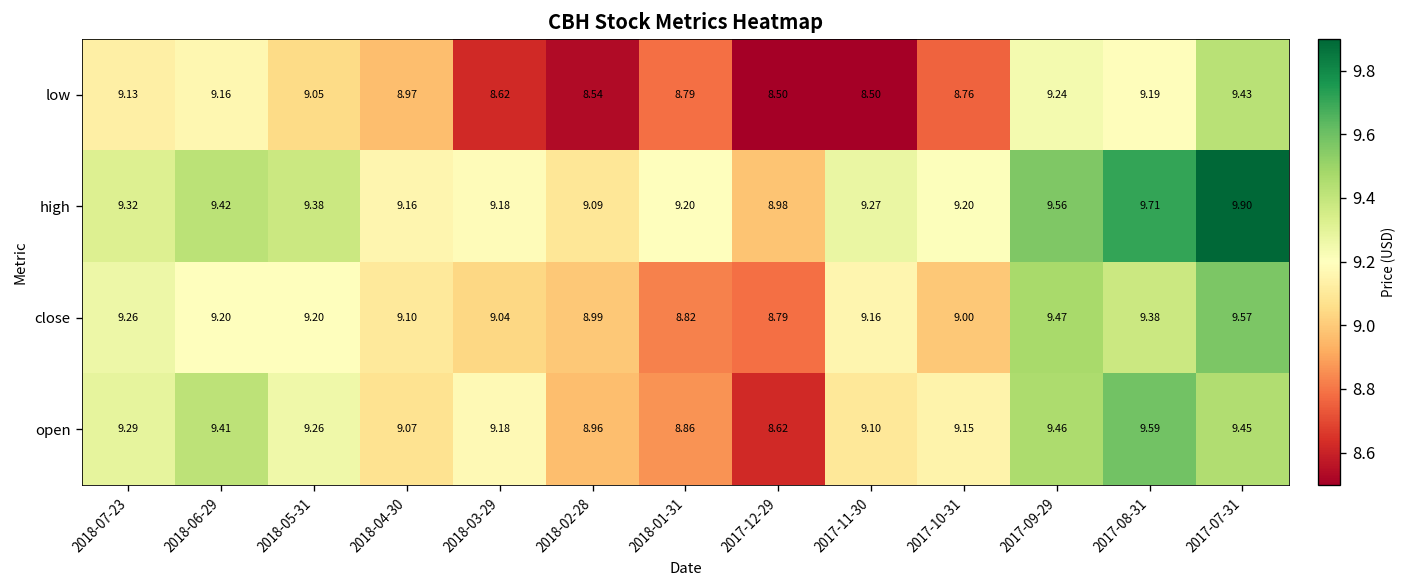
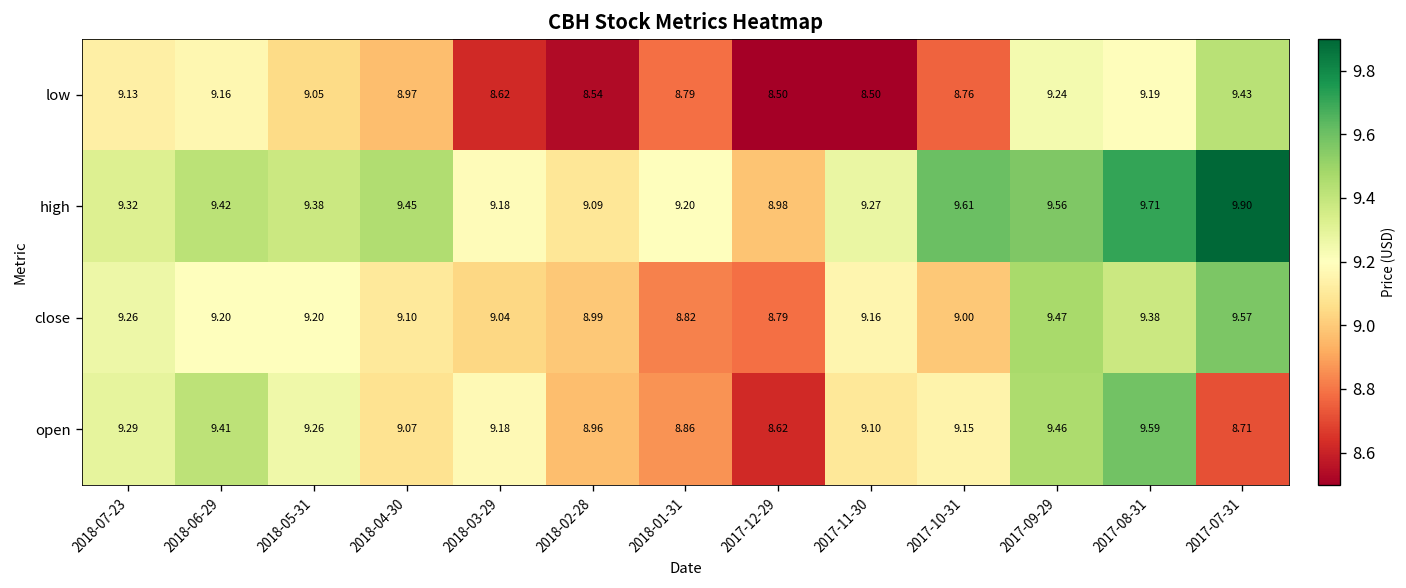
  {
    "low": {
      "2018-07-23": 9.13,
      "2018-06-29": 9.16,
      "2018-05-31": 9.05,
      "2018-04-30": 8.97,
      "2018-03-29": 8.62,
      "2018-02-28": 8.54,
      "2018-01-31": 8.79,
      "2017-12-29": 8.50,
      "2017-11-30": 8.50,
      "2017-10-31": 8.76,
      "2017-09-29": 9.24,
      "2017-08-31": 9.19,
      "2017-07-31": 9.43
    },
    "high": {
      "2018-07-23": 9.32,
      "2018-06-29": 9.42,
      "2018-05-31": 9.38,
-     "2018-04-30": 9.16,
+     "2018-04-30": 9.45,
      "2018-03-29": 9.18,
      "2018-02-28": 9.09,
      "2018-01-31": 9.20,
      "2017-12-29": 8.98,
      "2017-11-30": 9.27,
-     "2017-10-31": 9.20,
+     "2017-10-31": 9.61,
      "2017-09-29": 9.56,
      "2017-08-31": 9.71,
      "2017-07-31": 9.90
    },
    "close": {
      "2018-07-23": 9.26,
      "2018-06-29": 9.20,
      "2018-05-31": 9.20,
      "2018-04-30": 9.10,
      "2018-03-29": 9.04,
      "2018-02-28": 8.99,
      "2018-01-31": 8.82,
      "2017-12-29": 8.79,
      "2017-11-30": 9.16,
      "2017-10-31": 9.00,
      "2017-09-29": 9.47,
      "2017-08-31": 9.38,
      "2017-07-31": 9.57
    },
    "open": {
      "2018-07-23": 9.29,
      "2018-06-29": 9.41,
      "2018-05-31": 9.26,
      "2018-04-30": 9.07,
      "2018-03-29": 9.18,
      "2018-02-28": 8.96,
      "2018-01-31": 8.86,
      "2017-12-29": 8.62,
      "2017-11-30": 9.10,
      "2017-10-31": 9.15,
      "2017-09-29": 9.46,
      "2017-08-31": 9.59,
-     "2017-07-31": 9.45
+     "2017-07-31": 8.71
    }
  }
